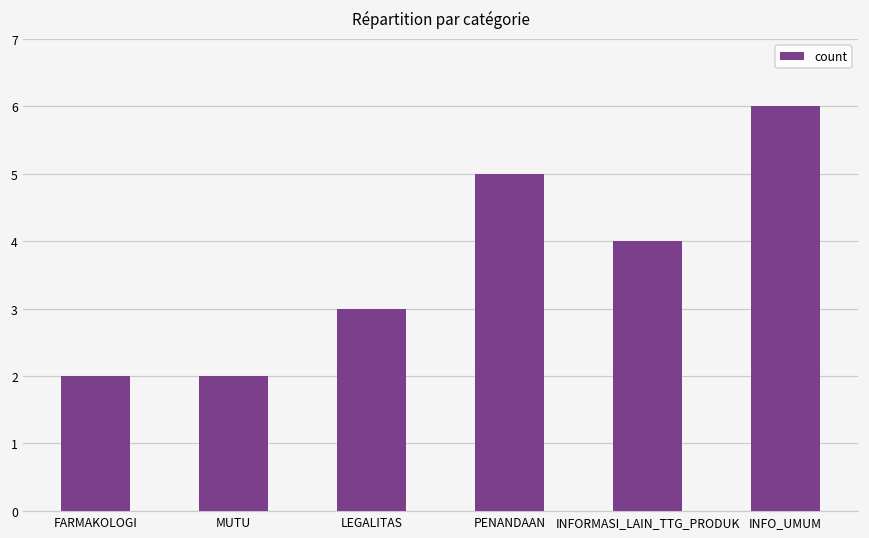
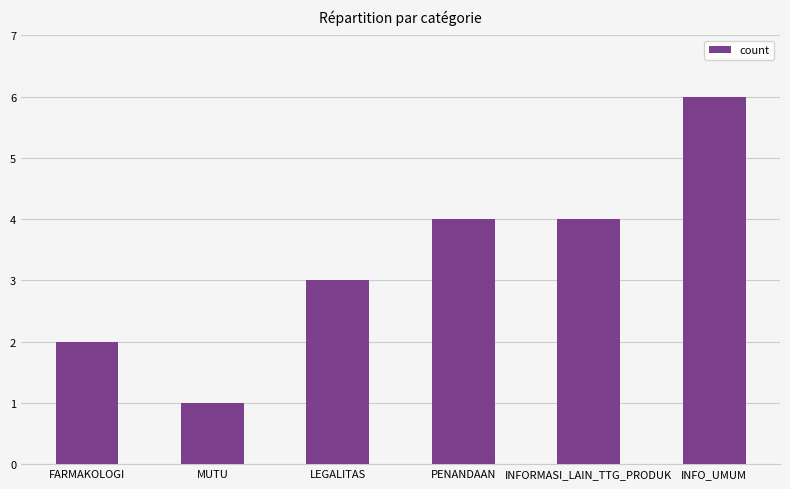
  {
    "FARMAKOLOGI": 2,
-   "MUTU": 2,
+   "MUTU": 1,
    "LEGALITAS": 3,
-   "PENANDAAN": 5,
+   "PENANDAAN": 4,
    "INFORMASI_LAIN_TTG_PRODUK": 4,
    "INFO_UMUM": 6
  }
